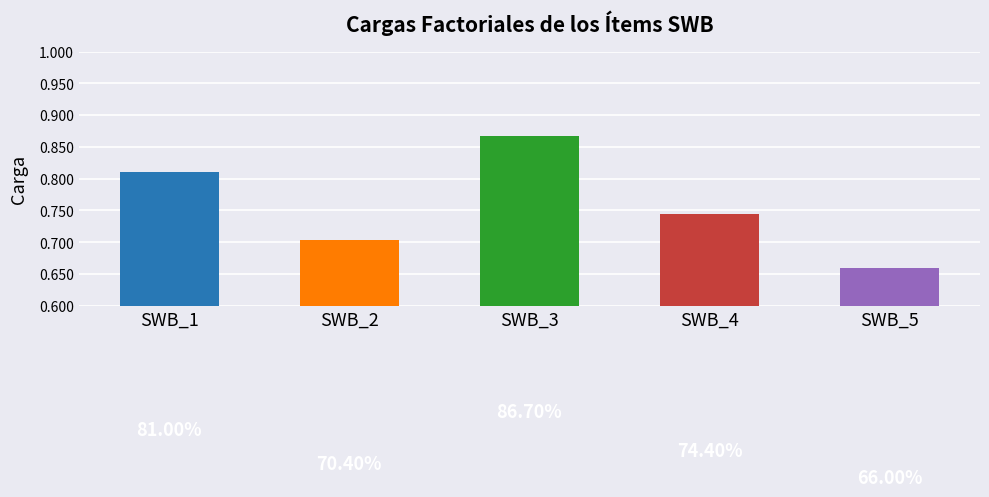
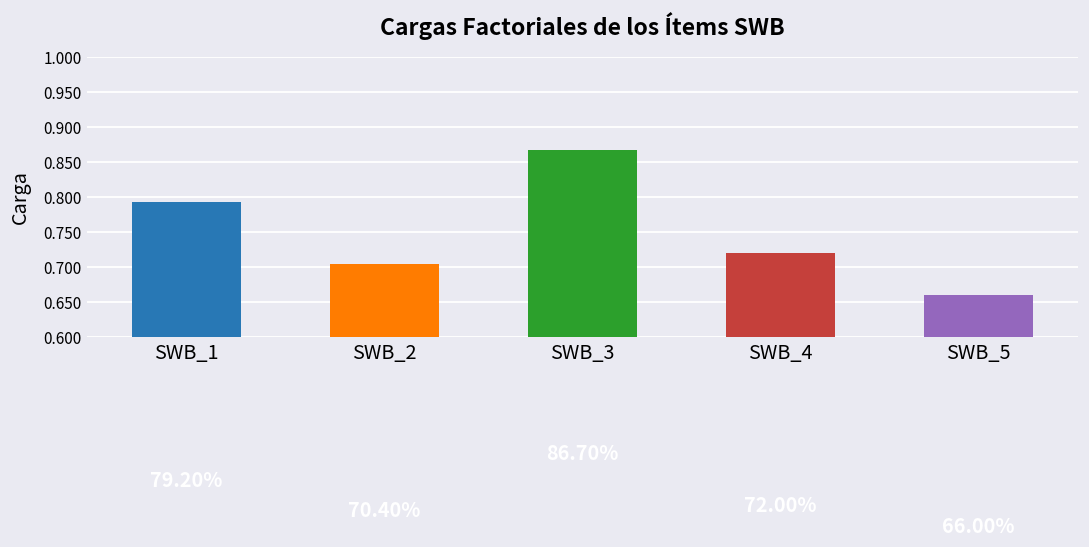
  {
-   "SWB_1": 0.81,
+   "SWB_1": 0.79,
    "SWB_2": 0.70,
    "SWB_3": 0.87,
-   "SWB_4": 0.74,
+   "SWB_4": 0.72,
    "SWB_5": 0.66
  }
